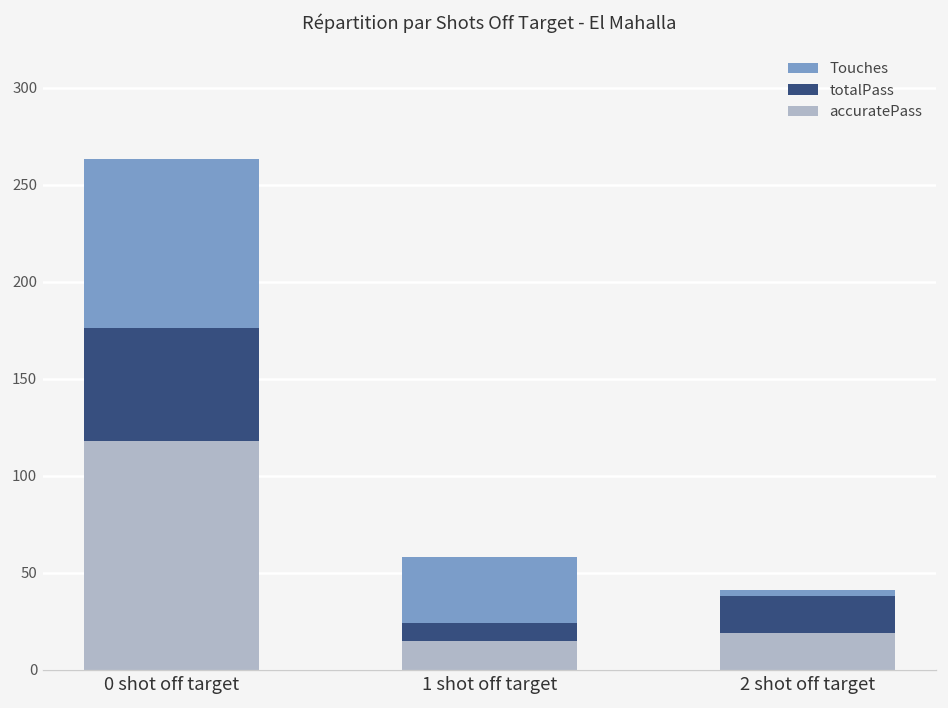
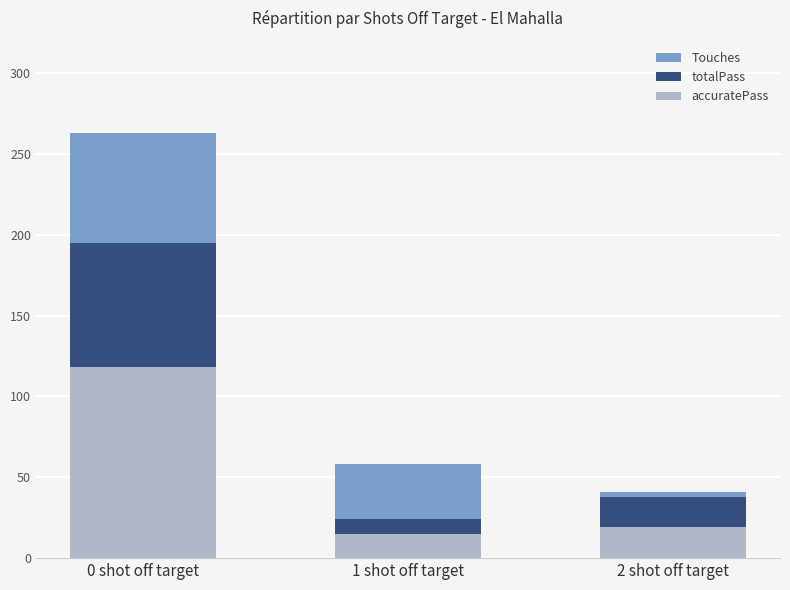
  {
    "totalPass": {
-     "0 shot off target": 176
+     "0 shot off target": 195
    }
  }
